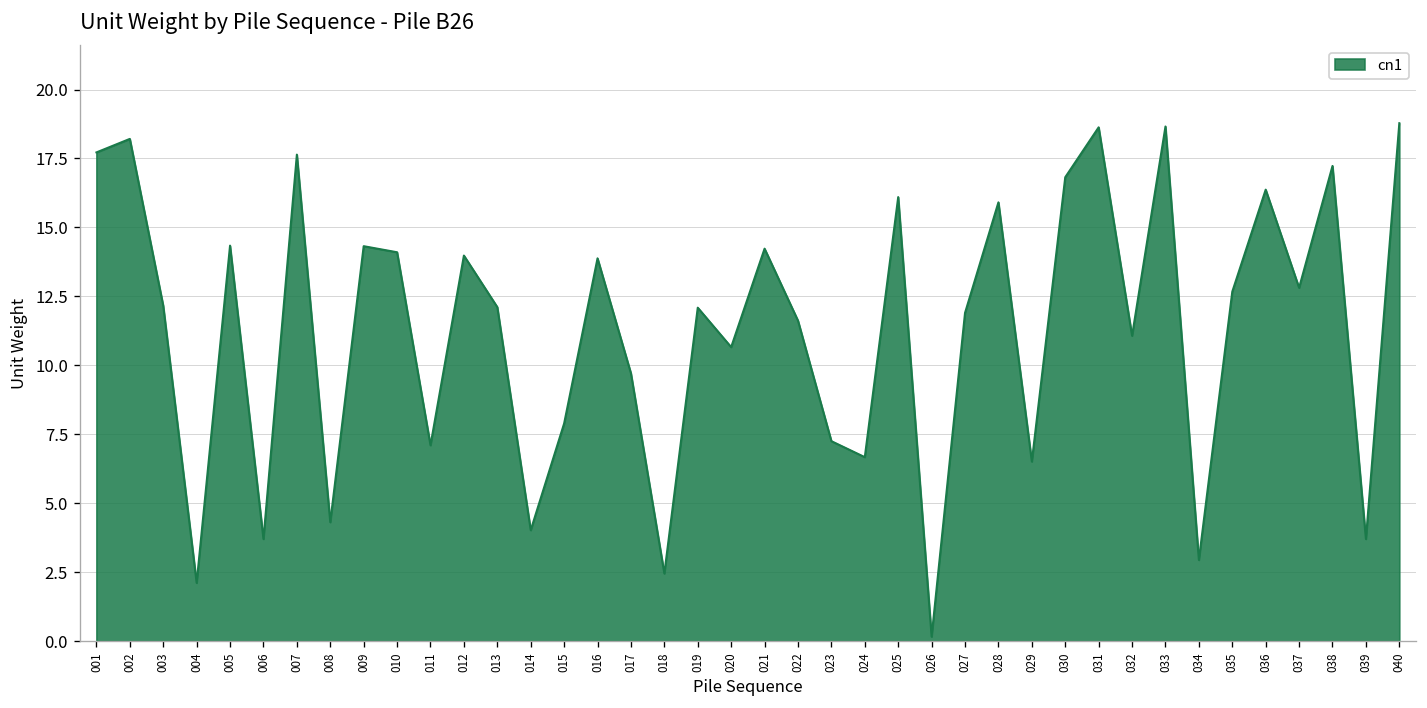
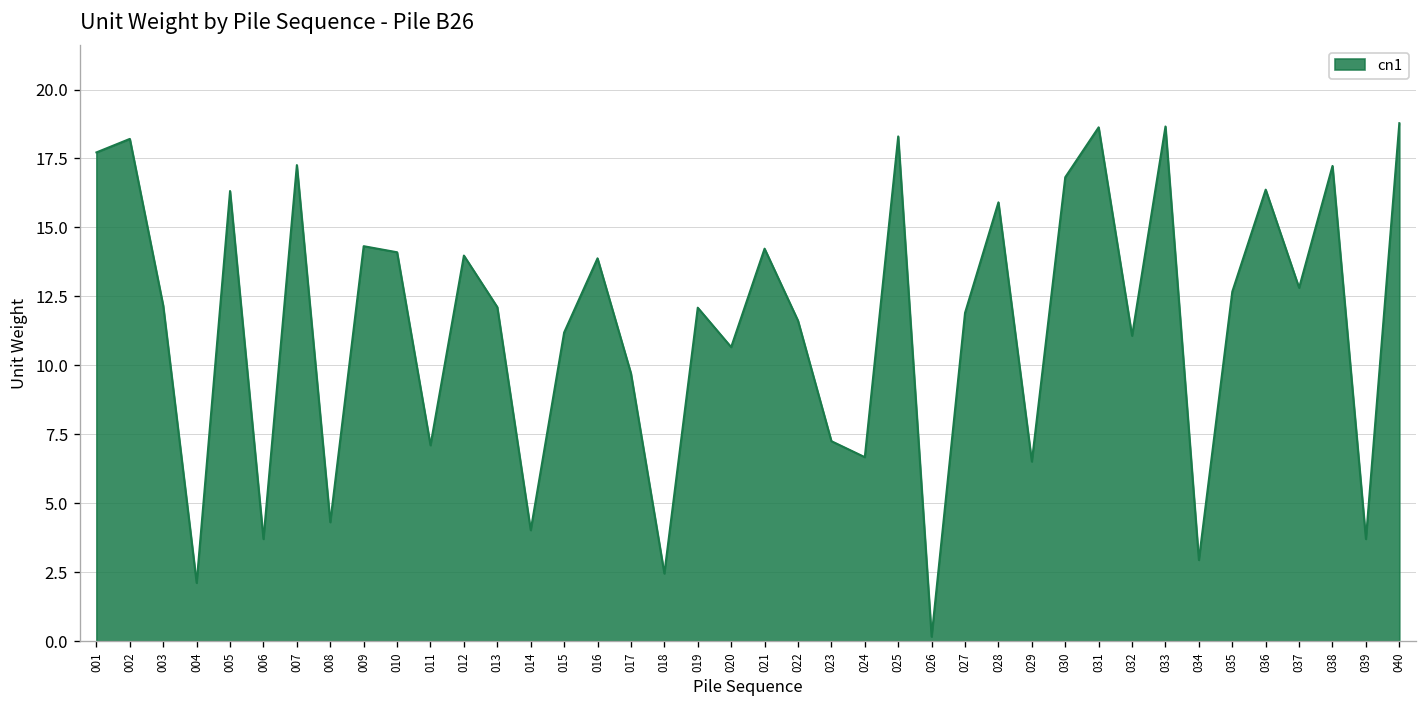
  {
    "001": 17.7,
    "002": 18.2,
    "003": 12.2,
    "004": 2.1,
-   "005": 14.3,
+   "005": 16.3,
    "006": 3.7,
-   "007": 17.6,
+   "007": 17.3,
    "008": 4.3,
    "009": 14.3,
    "010": 14.1,
    "011": 7.1,
    "012": 14.0,
    "013": 12.1,
    "014": 4.0,
-   "015": 7.9,
+   "015": 11.2,
    "016": 13.9,
    "017": 9.7,
    "018": 2.5,
    "019": 12.1,
    "020": 10.7,
    "021": 14.2,
    "022": 11.6,
    "023": 7.3,
    "024": 6.7,
-   "025": 16.1,
+   "025": 18.3,
    "026": 0.2,
    "027": 11.9,
    "028": 15.9,
    "029": 6.5,
    "030": 16.8,
    "031": 18.6,
    "032": 11.1,
    "033": 18.7,
    "034": 2.9,
    "035": 12.7,
    "036": 16.4,
    "037": 12.8,
    "038": 17.2,
    "039": 3.7,
    "040": 18.8
  }
